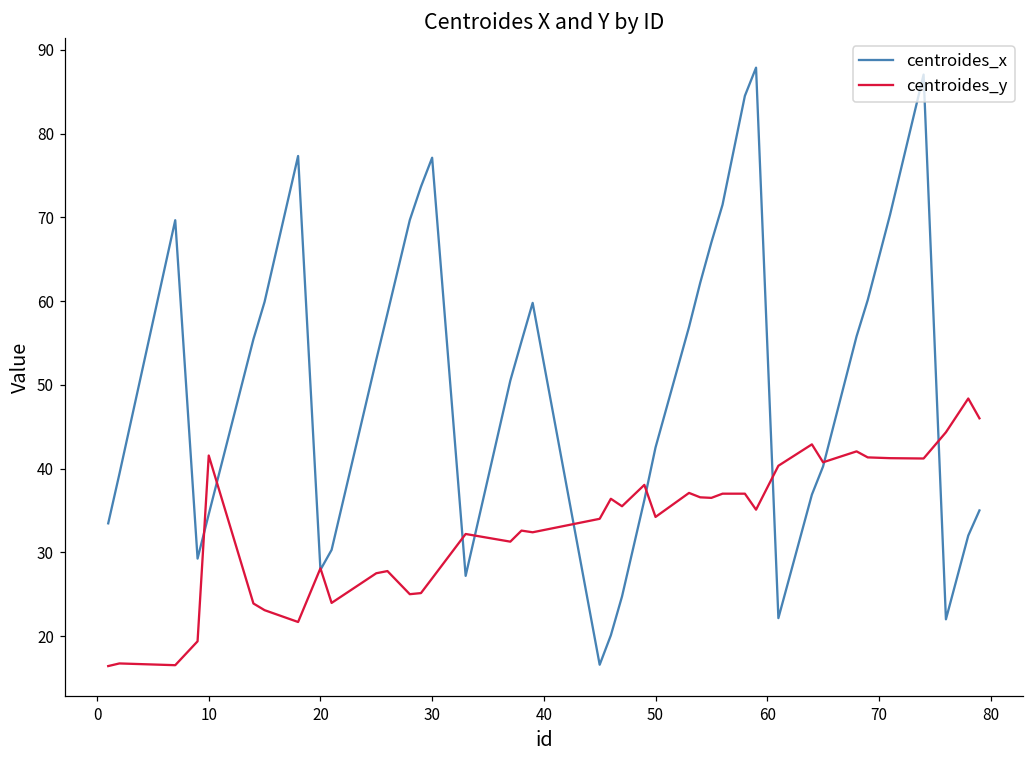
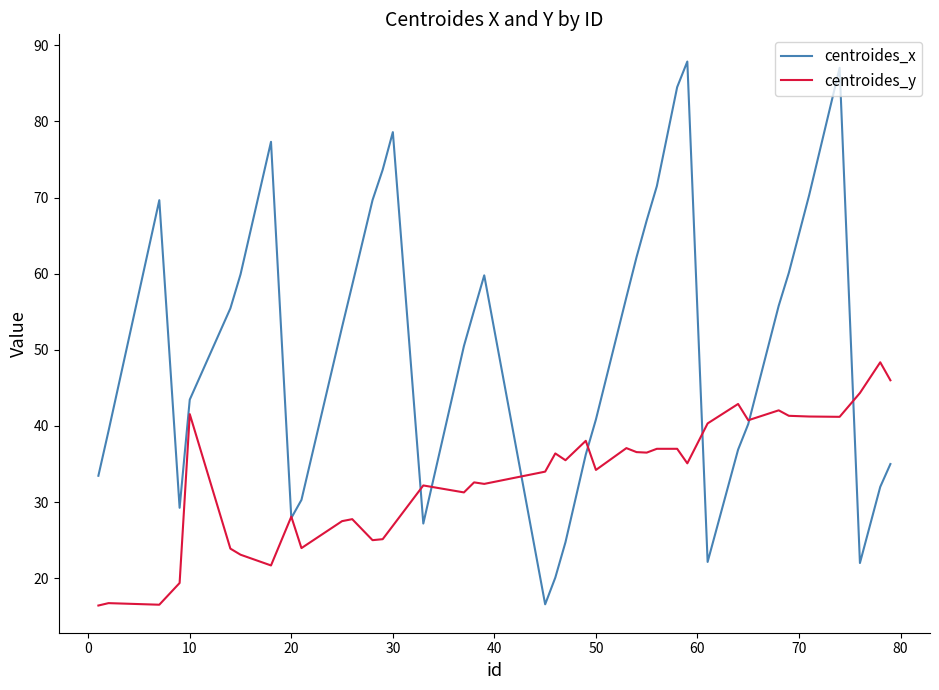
  {
    "centroides_x": {
-     "10": 35,
-     "30": 77,
-     "50": 43
+     "10": 43,
+     "30": 79,
+     "50": 41
    },
    "centroides_y": {
      "10": 42,
      "30": 27,
      "50": 34
    }
  }
